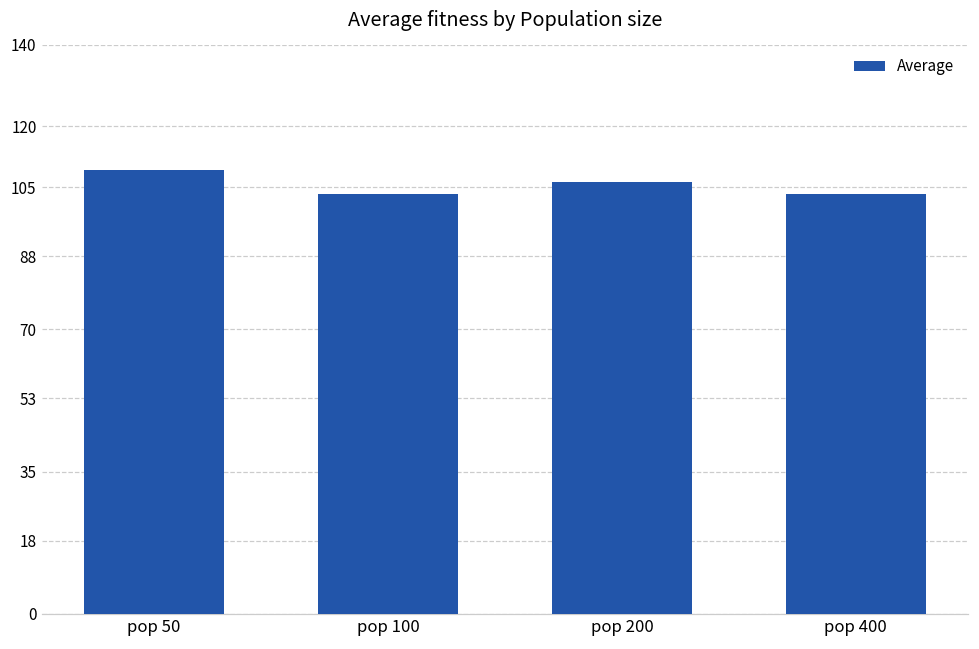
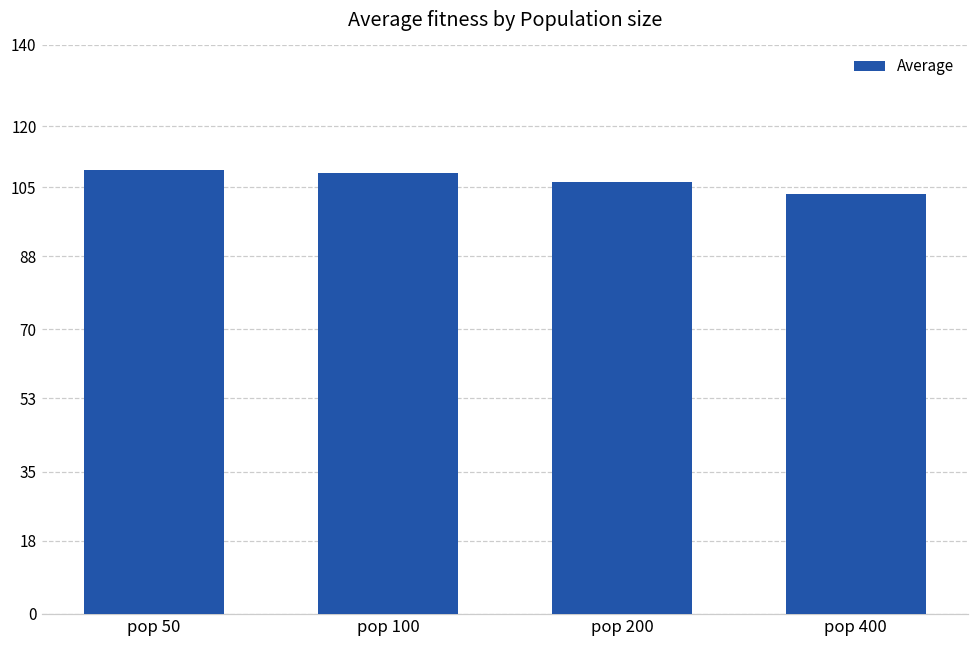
  {
    "pop 50": 109,
-   "pop 100": 103,
+   "pop 100": 109,
    "pop 200": 106,
    "pop 400": 103
  }
